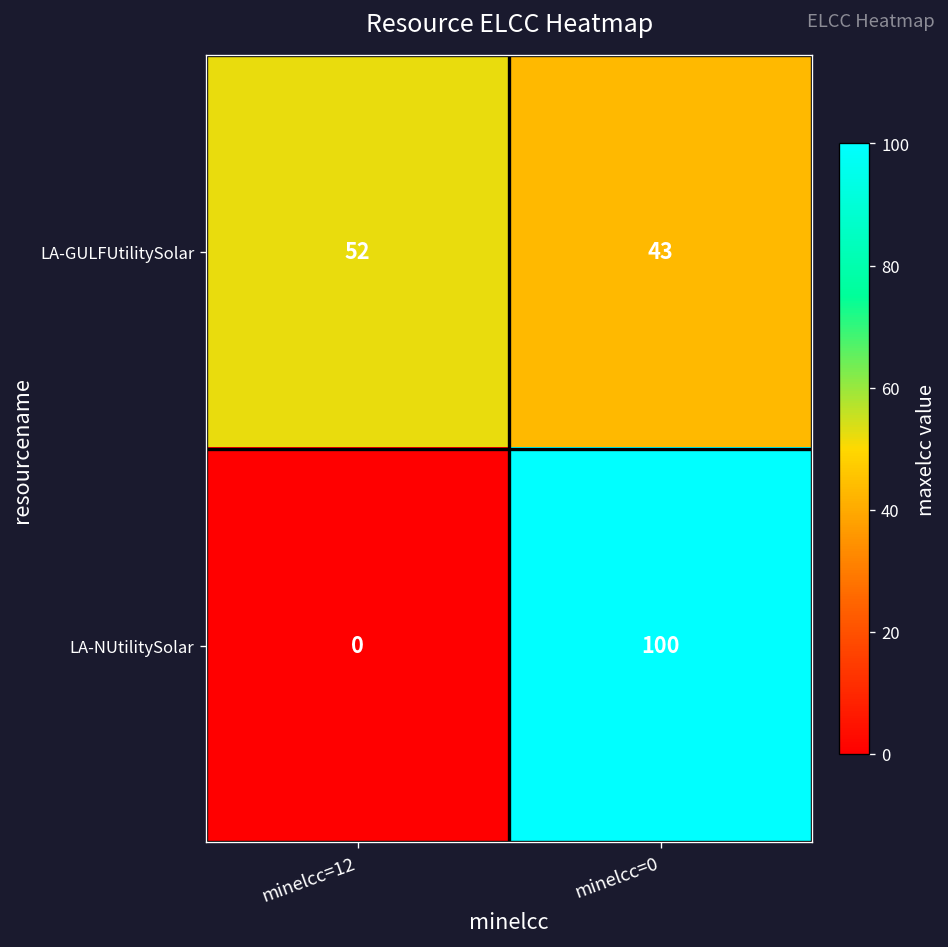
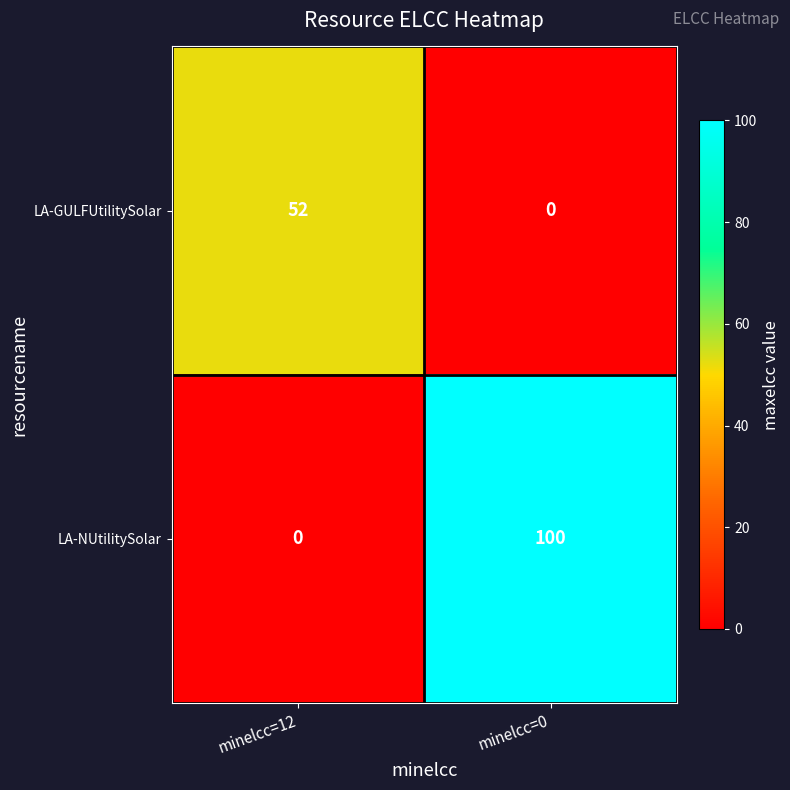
  {
    "LA-GULFUtilitySolar": {
      "minelcc=12": 52,
-     "minelcc=0": 43
+     "minelcc=0": 0
    },
    "LA-NUtilitySolar": {
      "minelcc=12": 0,
      "minelcc=0": 100
    }
  }
